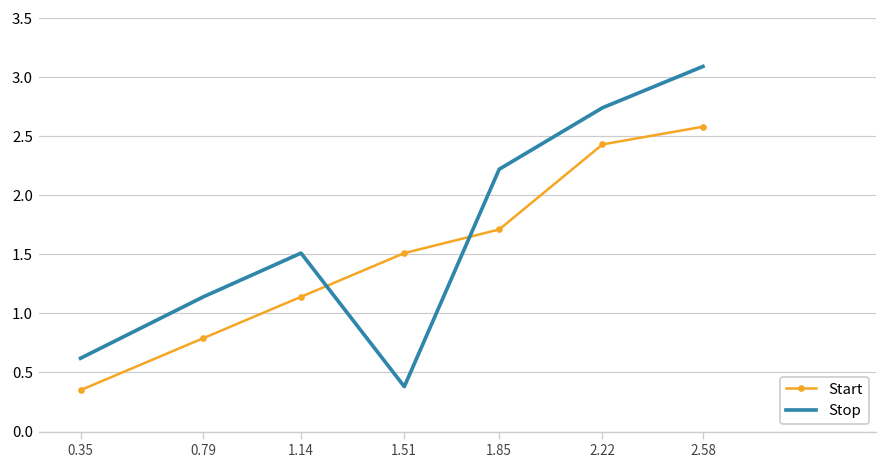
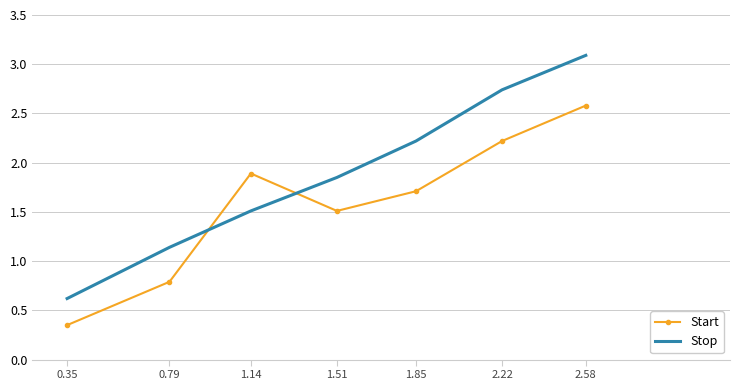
  {
    "Start": {
      "0.35": 0.4,
      "0.79": 0.8,
-     "1.14": 1.1,
+     "1.14": 1.9,
      "1.51": 1.5,
      "1.85": 1.7,
-     "2.22": 2.4,
+     "2.22": 2.2,
      "2.58": 2.6
    },
    "Stop": {
      "0.35": 0.6,
      "0.79": 1.1,
      "1.14": 1.5,
-     "1.51": 0.4,
+     "1.51": 1.9,
      "1.85": 2.2,
      "2.22": 2.7,
      "2.58": 3.1
    }
  }
